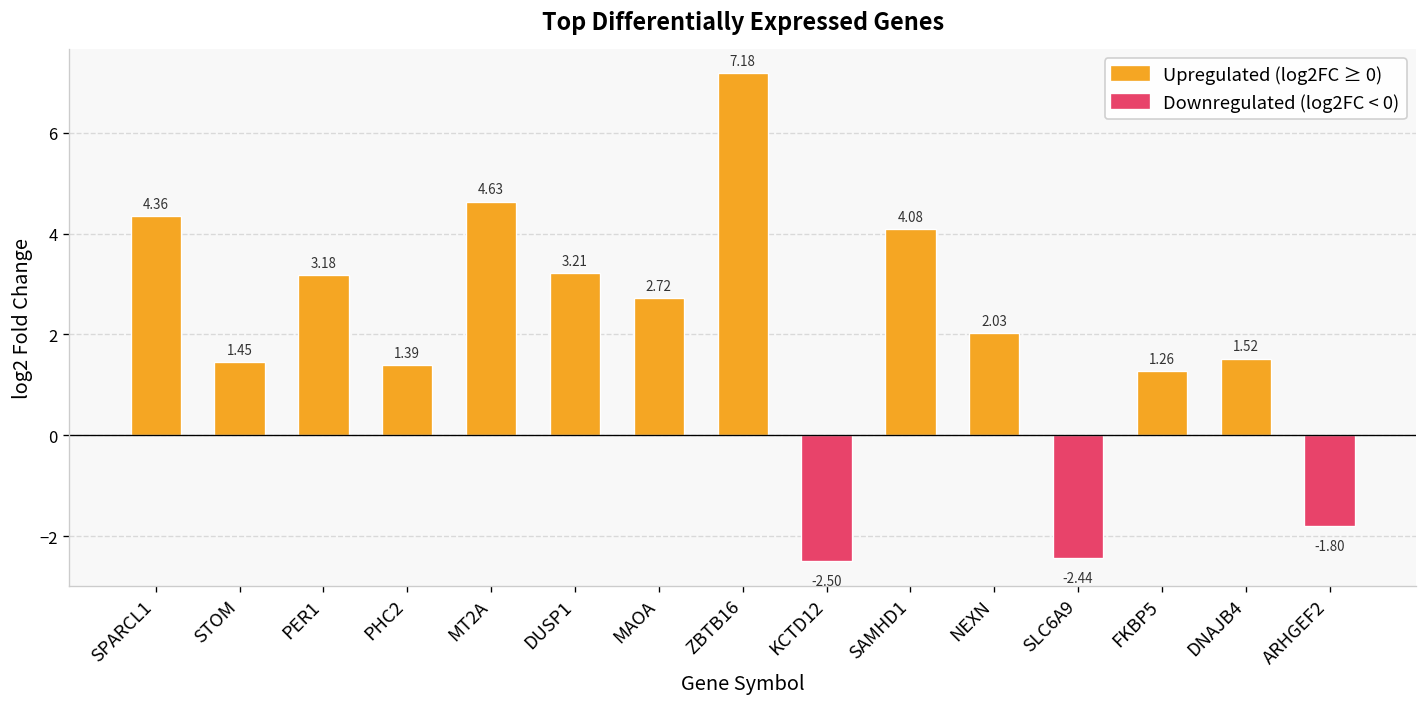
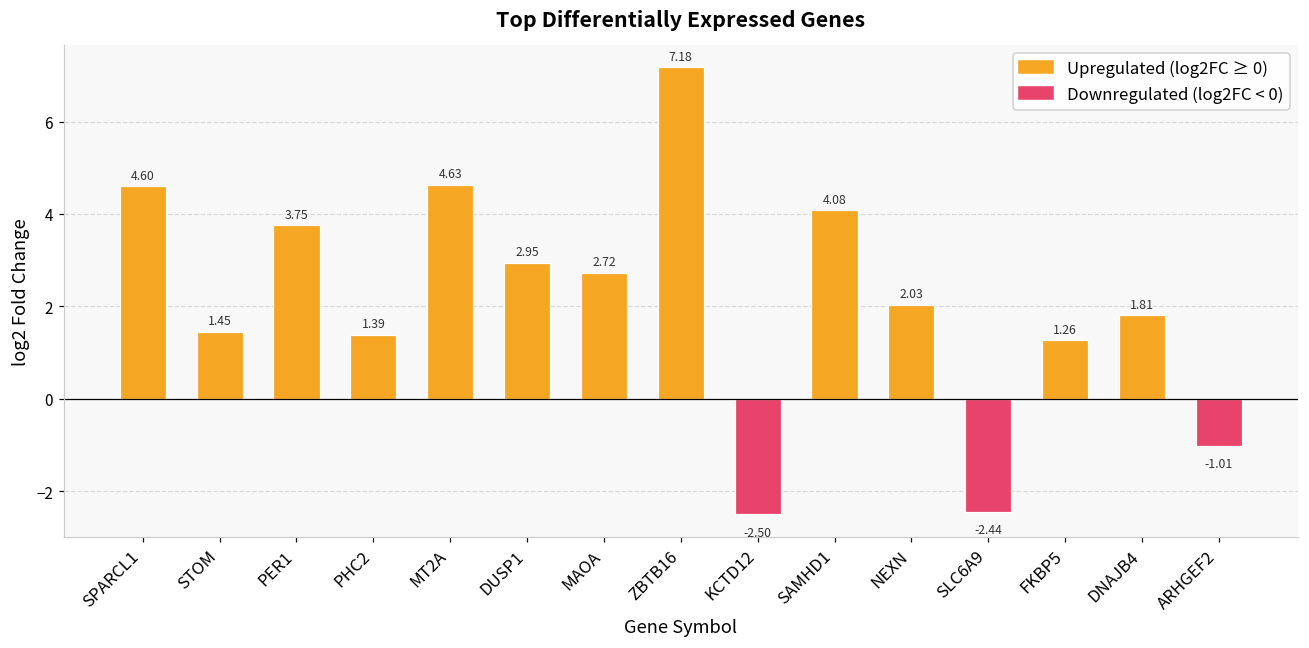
  {
-   "SPARCL1": 4.36,
+   "SPARCL1": 4.60,
    "STOM": 1.45,
-   "PER1": 3.18,
+   "PER1": 3.75,
    "PHC2": 1.39,
    "MT2A": 4.63,
-   "DUSP1": 3.21,
+   "DUSP1": 2.95,
    "MAOA": 2.72,
    "ZBTB16": 7.18,
    "KCTD12": -2.50,
    "SAMHD1": 4.08,
    "NEXN": 2.03,
    "SLC6A9": -2.44,
    "FKBP5": 1.26,
-   "DNAJB4": 1.52,
-   "ARHGEF2": -1.80
+   "DNAJB4": 1.81,
+   "ARHGEF2": -1.01
  }
